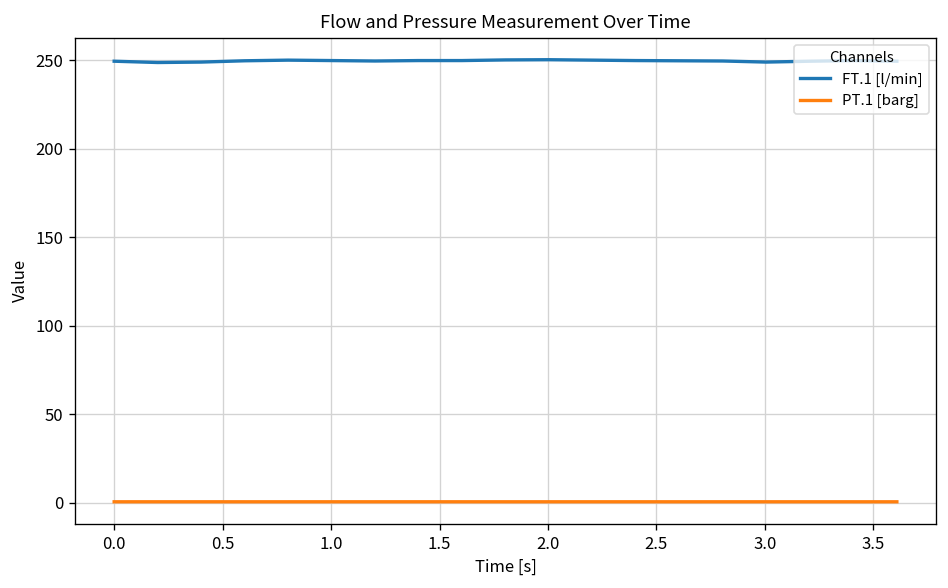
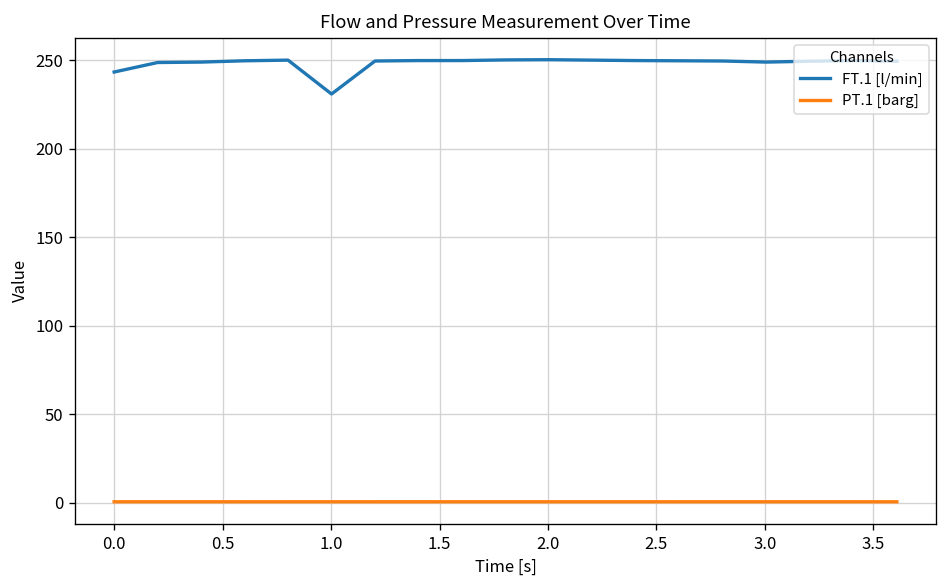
  {
    "FT.1 [l/min]": {
-     "0.0": 250,
-     "1.0": 250,
+     "0.0": 243,
+     "1.0": 231,
      "2.0": 250
    },
    "PT.1 [barg]": {
      "0.0": 1,
      "1.0": 1,
      "2.0": 1
    }
  }
